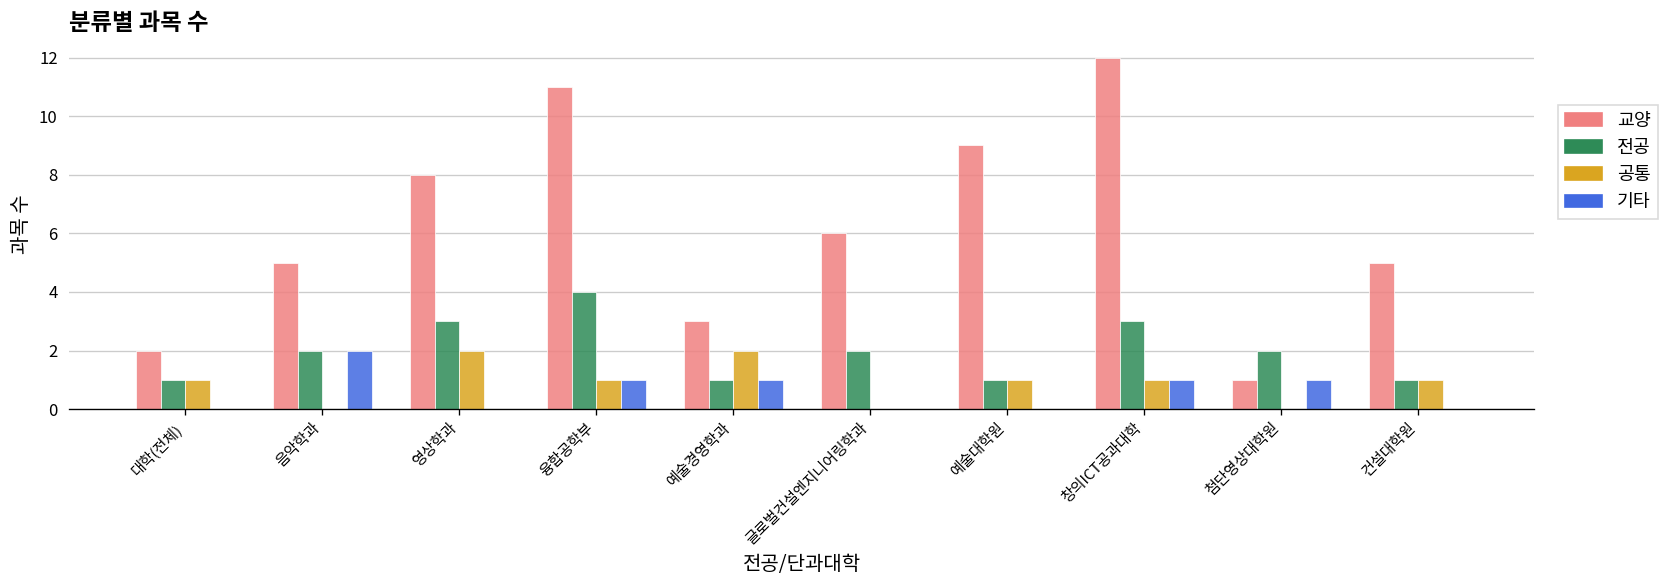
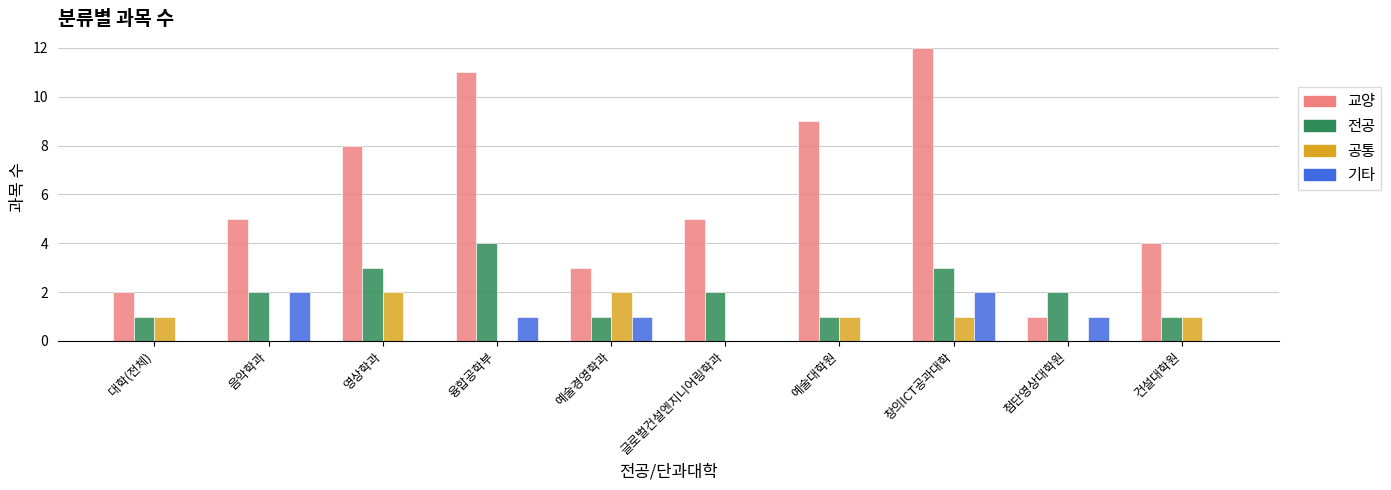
  {
    "교양": {
      "대학(전체)": 2,
      "음악학과": 5,
      "영상학과": 8,
      "융합공학부": 11,
      "예술경영학과": 3,
-     "글로벌건설엔지니어링학과": 6,
+     "글로벌건설엔지니어링학과": 5,
      "예술대학원": 9,
      "창의ICT공과대학": 12,
      "첨단영상대학원": 1,
-     "건설대학원": 5
+     "건설대학원": 4
    },
    "전공": {
      "대학(전체)": 1,
      "음악학과": 2,
      "영상학과": 3,
      "융합공학부": 4,
      "예술경영학과": 1,
      "글로벌건설엔지니어링학과": 2,
      "예술대학원": 1,
      "창의ICT공과대학": 3,
      "첨단영상대학원": 2,
      "건설대학원": 1
    },
    "공통": {
      "대학(전체)": 1,
      "음악학과": 0,
      "영상학과": 2,
-     "융합공학부": 1,
+     "융합공학부": 0,
      "예술경영학과": 2,
      "글로벌건설엔지니어링학과": 0,
      "예술대학원": 1,
      "창의ICT공과대학": 1,
      "첨단영상대학원": 0,
      "건설대학원": 1
    },
    "기타": {
      "대학(전체)": 0,
      "음악학과": 2,
      "영상학과": 0,
      "융합공학부": 1,
      "예술경영학과": 1,
      "글로벌건설엔지니어링학과": 0,
      "예술대학원": 0,
-     "창의ICT공과대학": 1,
+     "창의ICT공과대학": 2,
      "첨단영상대학원": 1,
      "건설대학원": 0
    }
  }
